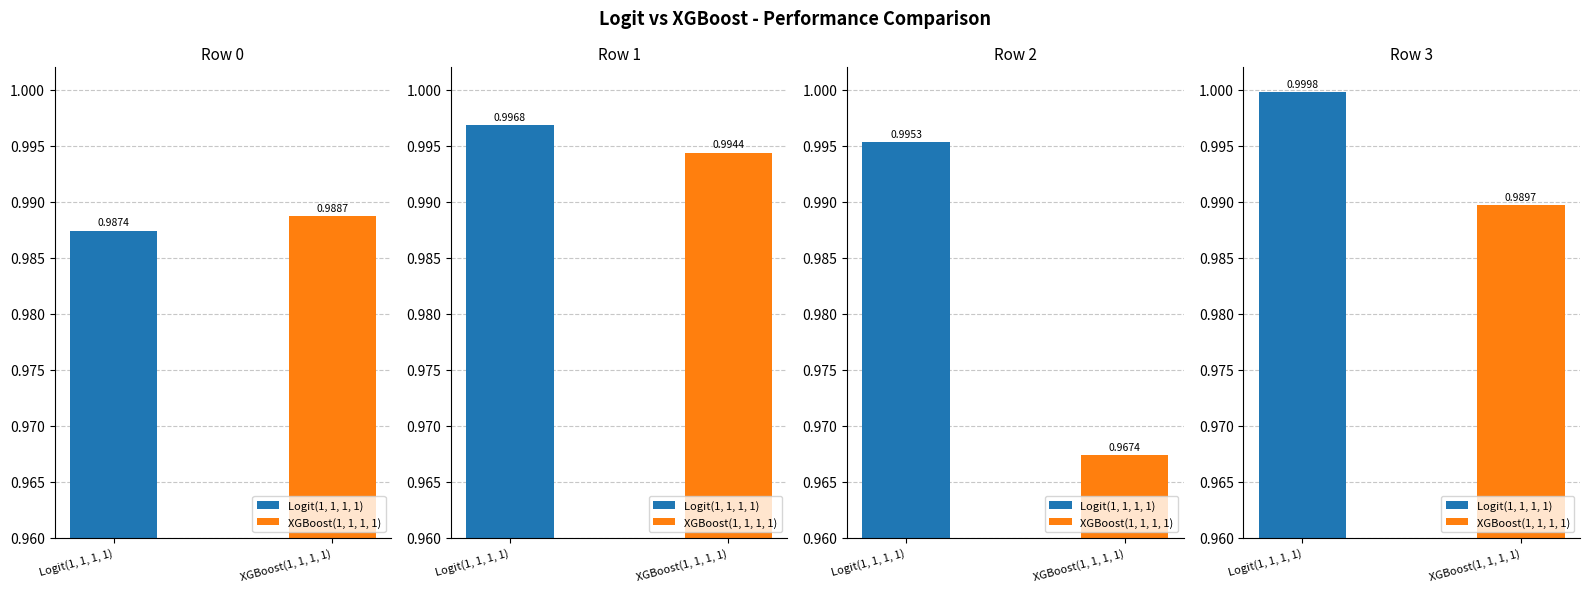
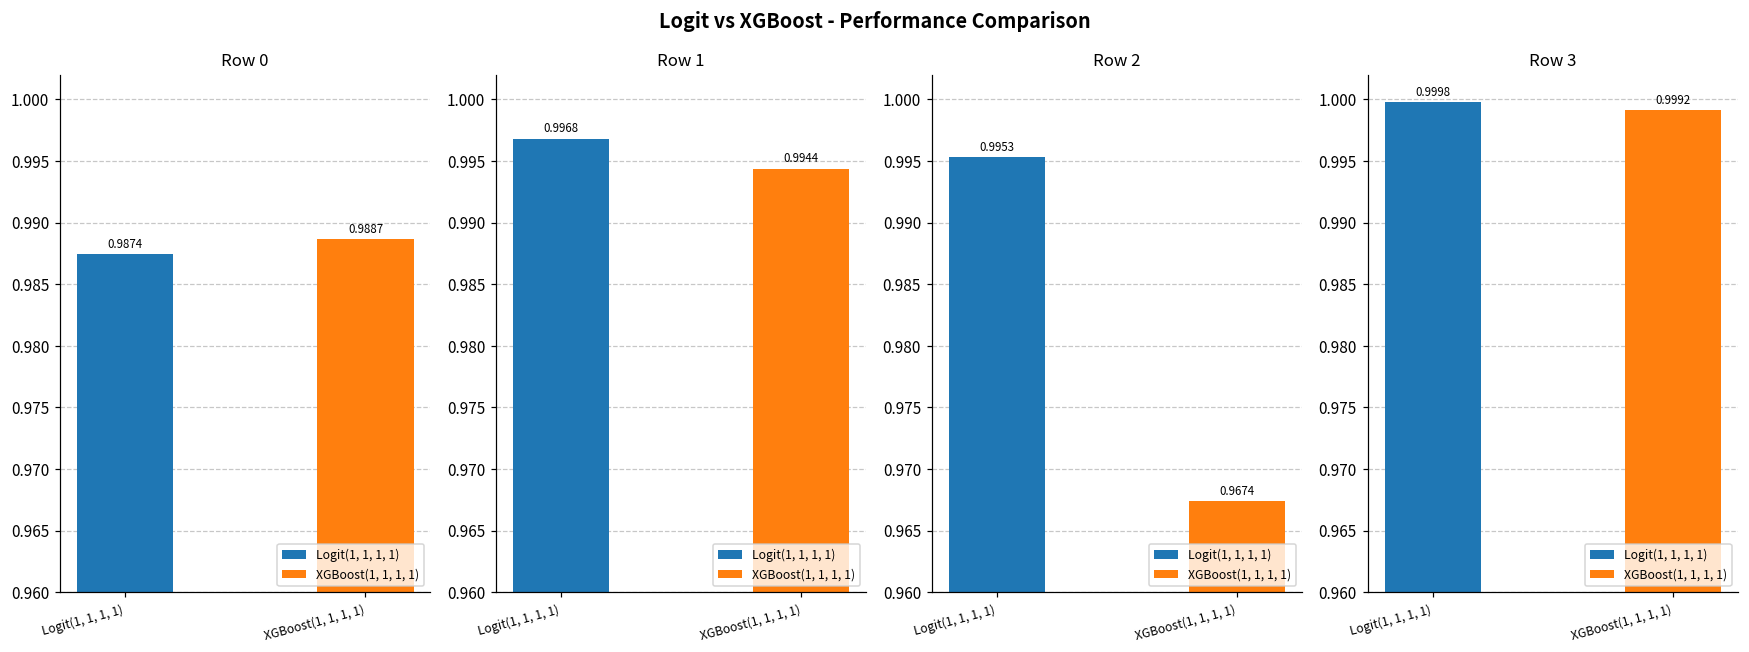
  {
    "Row 0": {
      "Logit(1, 1, 1, 1)": 0.9874,
      "XGBoost(1, 1, 1, 1)": 0.9887
    },
    "Row 1": {
      "Logit(1, 1, 1, 1)": 0.9968,
      "XGBoost(1, 1, 1, 1)": 0.9944
    },
    "Row 2": {
      "Logit(1, 1, 1, 1)": 0.9953,
      "XGBoost(1, 1, 1, 1)": 0.9674
    },
    "Row 3": {
      "Logit(1, 1, 1, 1)": 0.9998,
-     "XGBoost(1, 1, 1, 1)": 0.9897
+     "XGBoost(1, 1, 1, 1)": 0.9992
    }
  }
